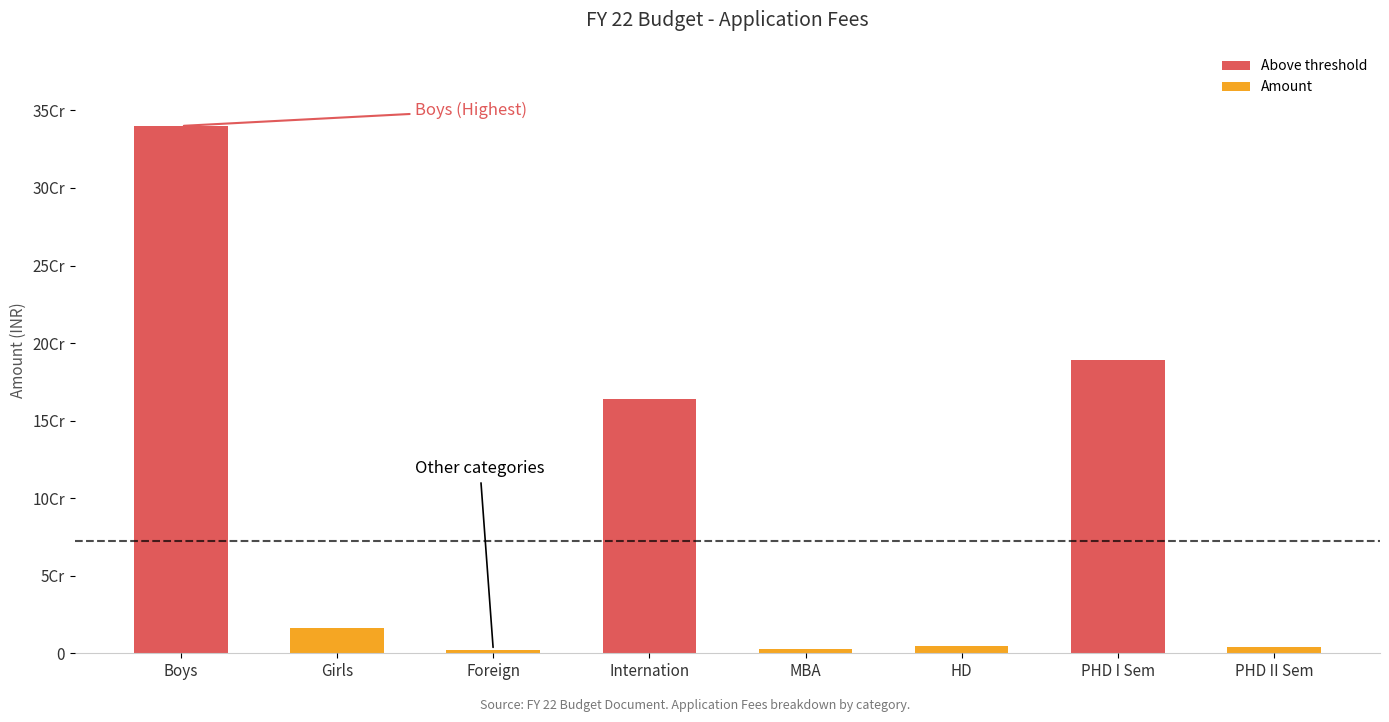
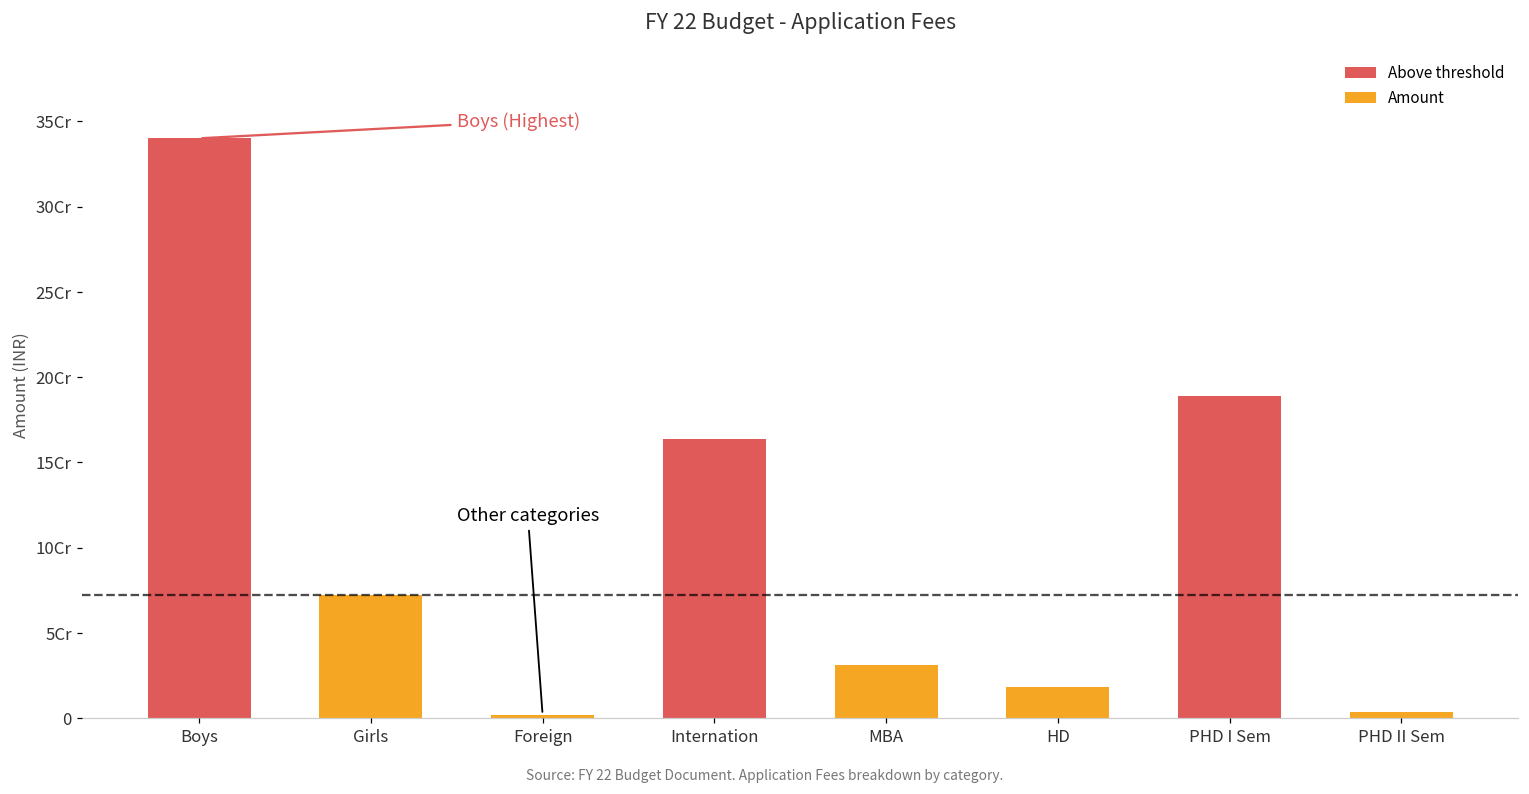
  {
    "Boys": "34.0Cr",
-   "Girls": "1.6Cr",
+   "Girls": "7.3Cr",
    "Foreign": "0.2Cr",
    "Internation": "16.4Cr",
-   "MBA": "0.3Cr",
-   "HD": "0.5Cr",
+   "MBA": "3.1Cr",
+   "HD": "1.8Cr",
    "PHD I Sem": "18.9Cr",
    "PHD II Sem": "0.4Cr"
  }
